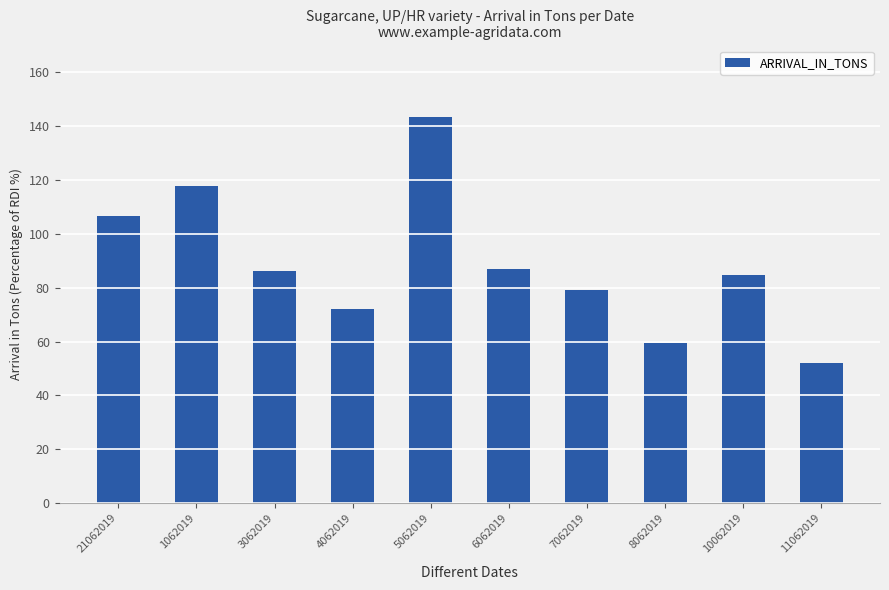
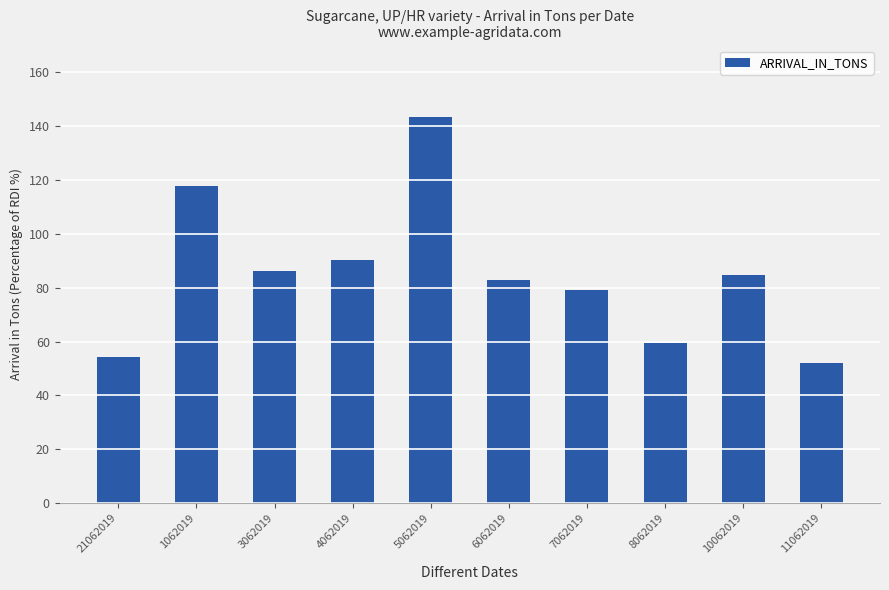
  {
-   "21062019": 107,
+   "21062019": 54,
    "1062019": 118,
    "3062019": 86,
-   "4062019": 72,
+   "4062019": 90,
    "5062019": 144,
-   "6062019": 87,
+   "6062019": 83,
    "7062019": 79,
    "8062019": 60,
    "10062019": 85,
    "11062019": 52
  }
